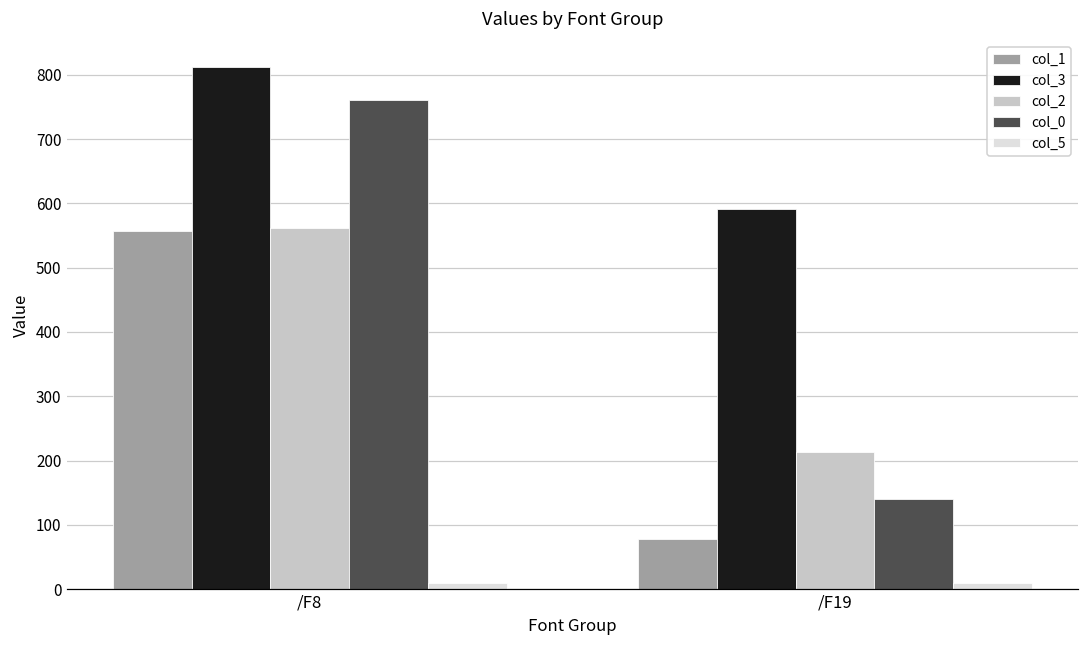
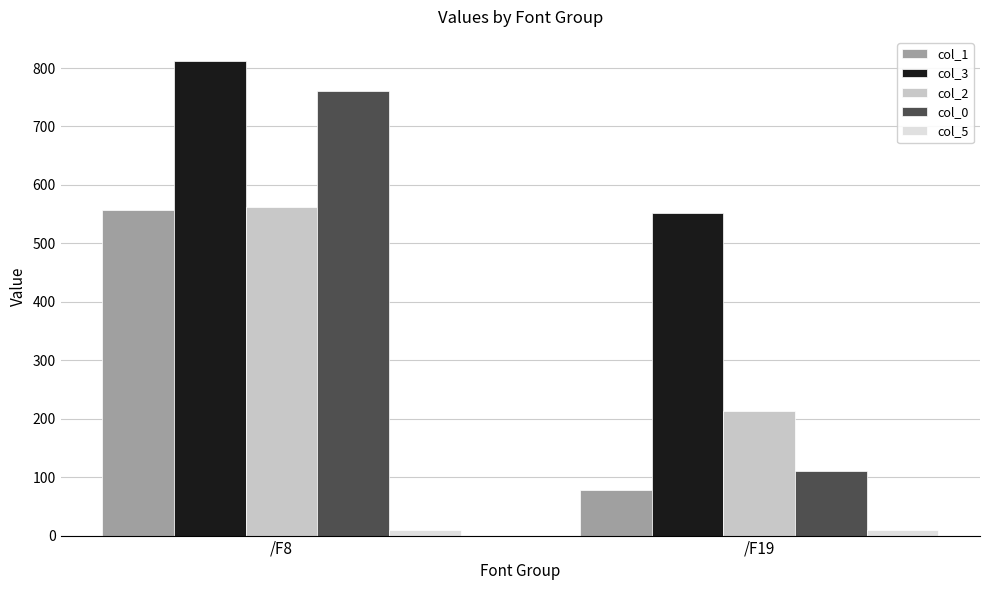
  {
    "col_1": {
      "/F8": 560,
      "/F19": 80
    },
    "col_3": {
      "/F8": 810,
-     "/F19": 590
+     "/F19": 550
    },
    "col_0": {
      "/F8": 760,
-     "/F19": 140
+     "/F19": 110
    }
  }
